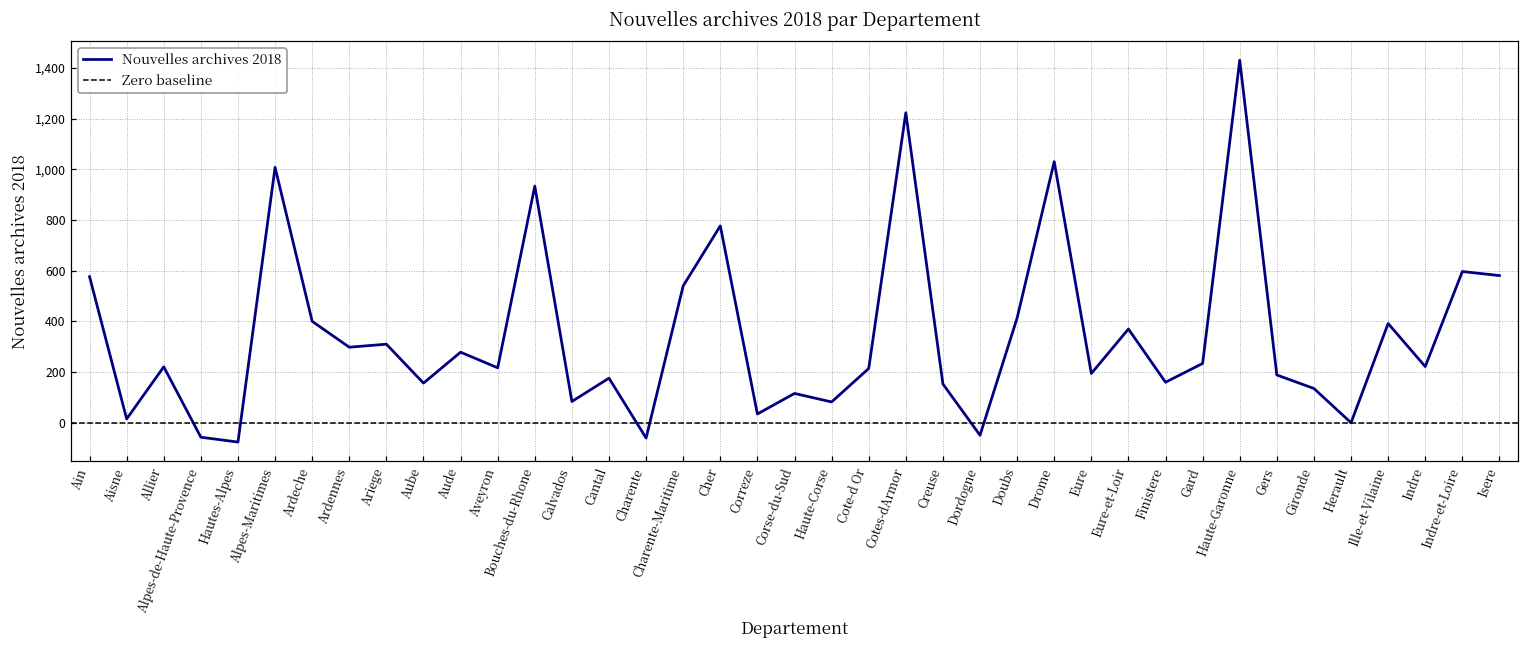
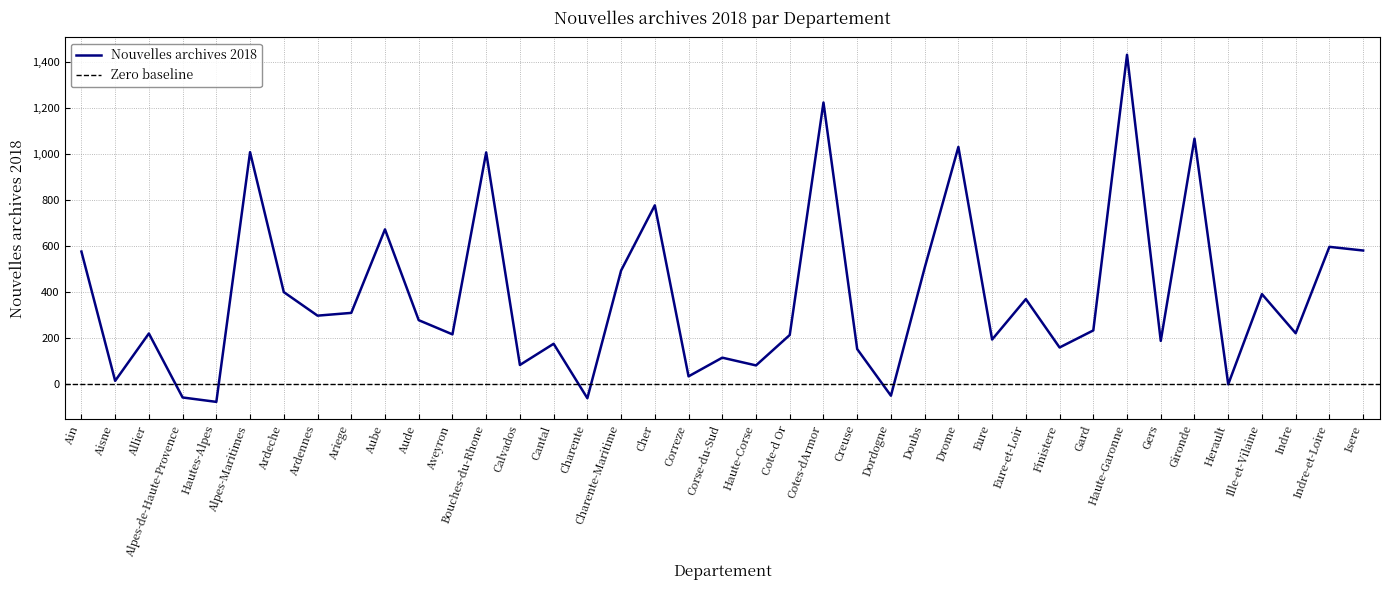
  {
    "Ain": "580",
    "Aisne": "20",
    "Allier": "220",
    "Alpes-de-Haute-Provence": "-60",
    "Hautes-Alpes": "-80",
    "Alpes-Maritimes": "1,010",
    "Ardeche": "400",
    "Ardennes": "300",
    "Ariege": "310",
-   "Aube": "160",
+   "Aube": "670",
    "Aude": "280",
    "Aveyron": "220",
-   "Bouches-du-Rhone": "930",
+   "Bouches-du-Rhone": "1,010",
    "Calvados": "80",
    "Cantal": "180",
    "Charente": "-60",
-   "Charente-Maritime": "540",
+   "Charente-Maritime": "490",
    "Cher": "780",
    "Correze": "30",
    "Corse-du-Sud": "120",
    "Haute-Corse": "80",
    "Cote-d Or": "210",
    "Cotes-dArmor": "1,220",
    "Creuse": "150",
    "Dordogne": "-50",
-   "Doubs": "410",
+   "Doubs": "510",
    "Drome": "1,030",
    "Eure": "190",
    "Eure-et-Loir": "370",
    "Finistere": "160",
    "Gard": "230",
    "Haute-Garonne": "1,430",
    "Gers": "190",
-   "Gironde": "140",
+   "Gironde": "1,070",
    "Herault": "0",
    "Ille-et-Vilaine": "390",
    "Indre": "220",
    "Indre-et-Loire": "600",
    "Isere": "580"
  }
